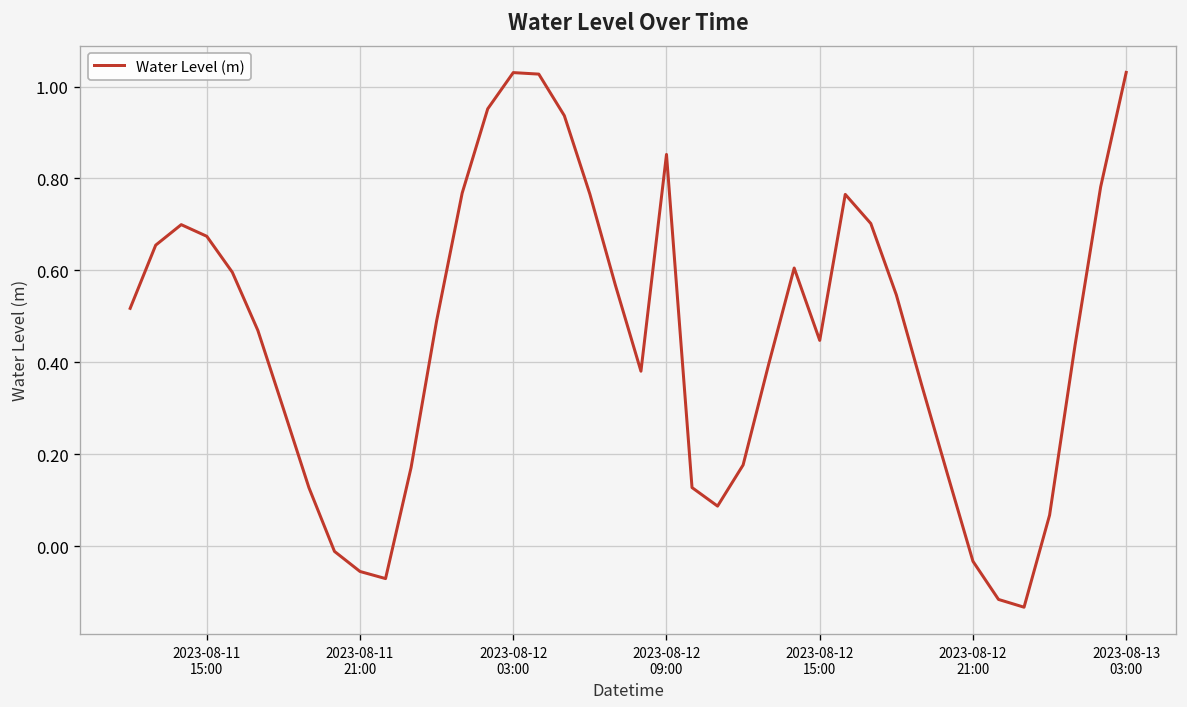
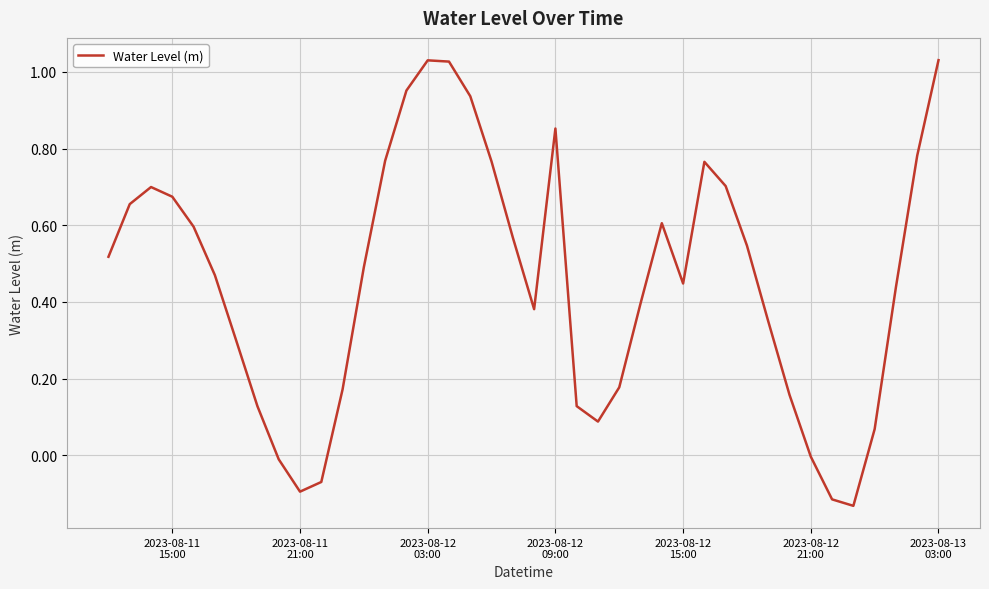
  {
    "2023-08-11 15:00": 0.67,
-   "2023-08-11 21:00": -0.05,
+   "2023-08-11 21:00": -0.10,
    "2023-08-12 03:00": 1.03,
    "2023-08-12 09:00": 0.85,
    "2023-08-12 15:00": 0.45,
-   "2023-08-12 21:00": -0.03,
+   "2023-08-12 21:00": 0.00,
    "2023-08-13 03:00": 1.03
  }
